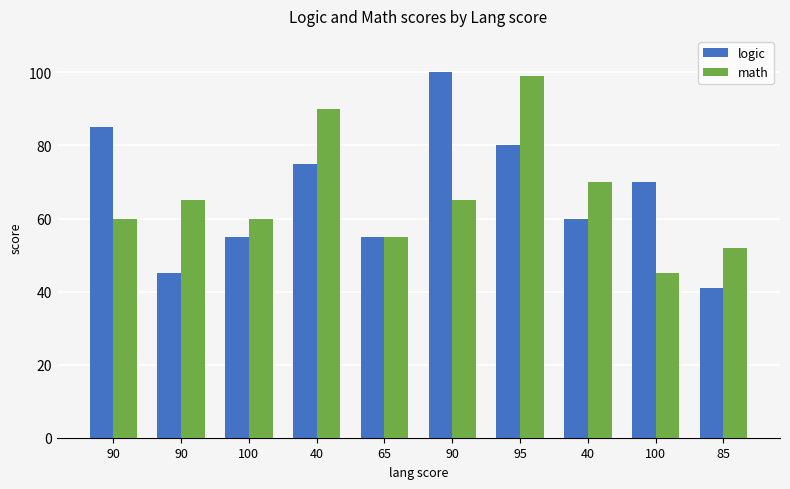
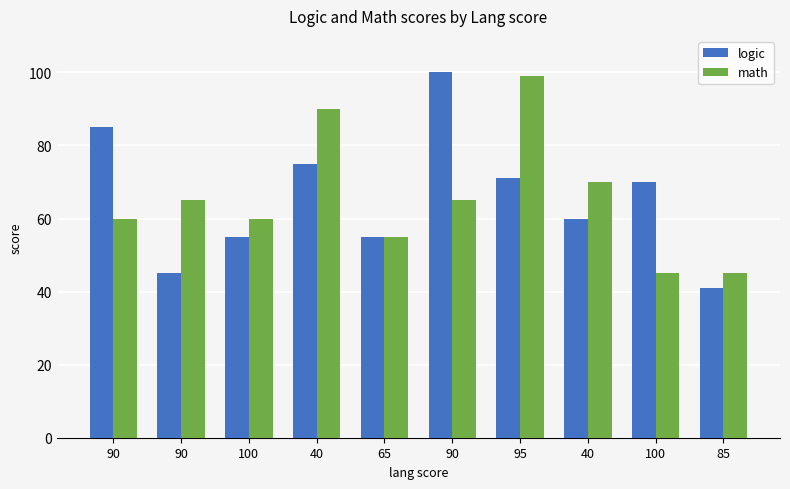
  {
    "logic": {
      "65": 55,
-     "95": 80,
+     "95": 71,
      "85": 41
    },
    "math": {
      "65": 55,
      "95": 99,
-     "85": 52
+     "85": 45
    }
  }
